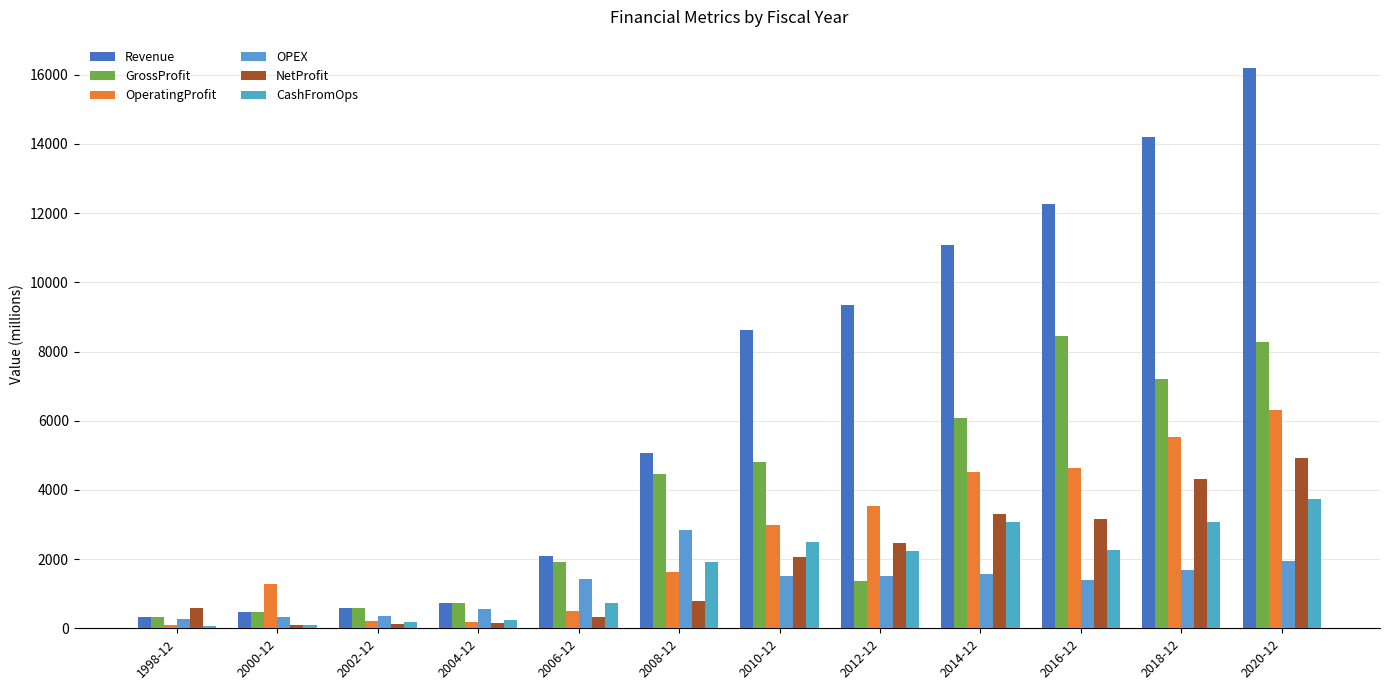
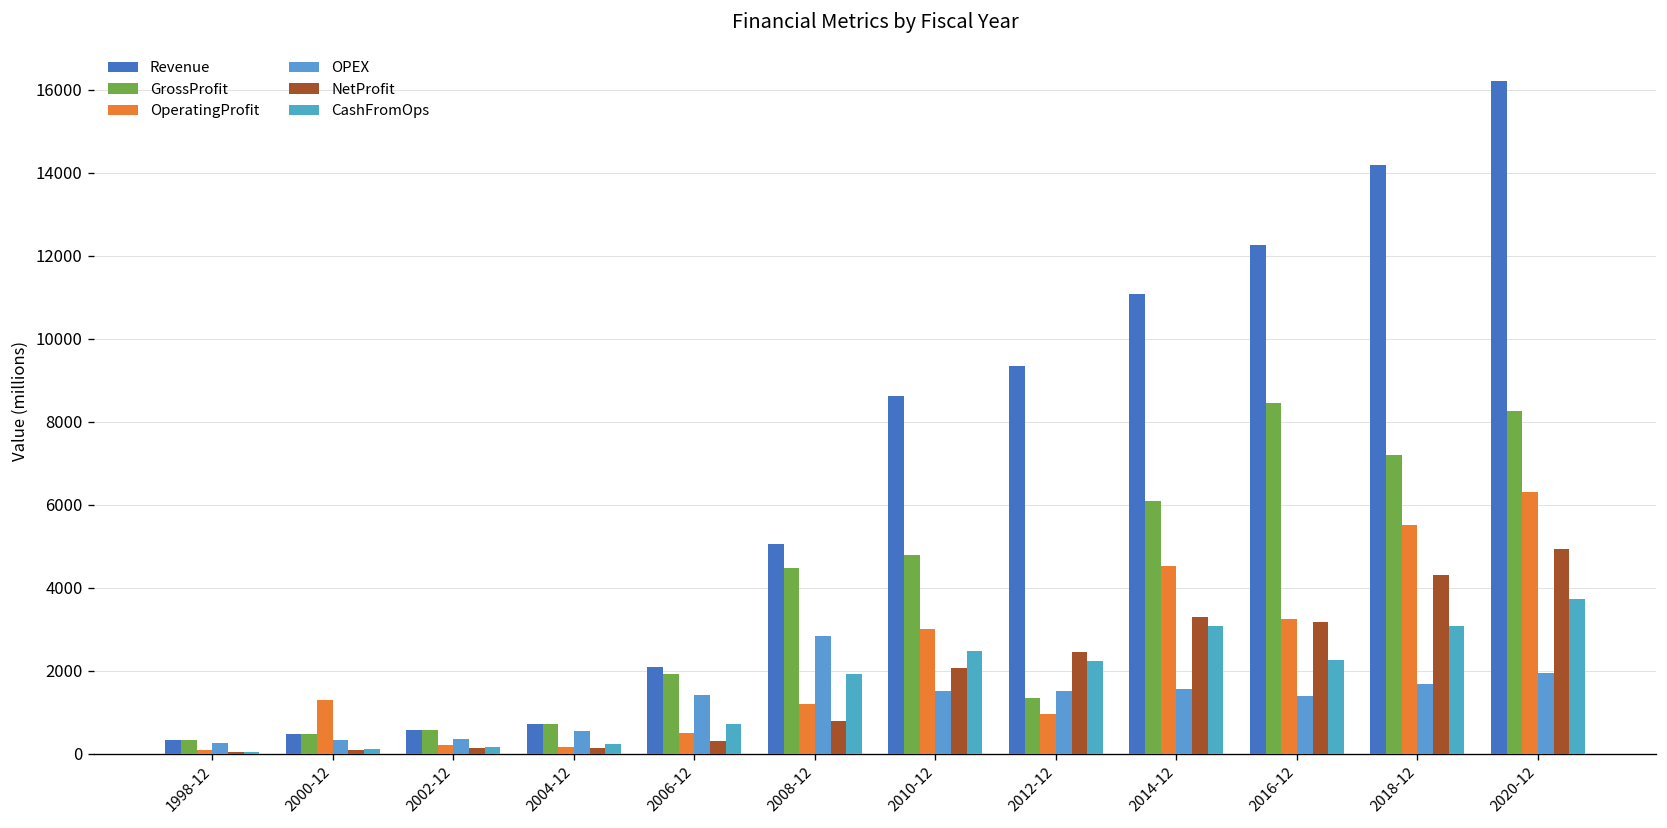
  {
    "GrossProfit": {
      "1998-12": 300,
      "2000-12": 500,
      "2002-12": 600,
      "2004-12": 700,
      "2006-12": 1900,
      "2008-12": 4500,
      "2010-12": 4800,
      "2012-12": 1400,
      "2014-12": 6100,
      "2016-12": 8400,
      "2018-12": 7200,
      "2020-12": 8300
    },
    "OperatingProfit": {
      "1998-12": 100,
      "2000-12": 1300,
      "2002-12": 200,
      "2004-12": 200,
      "2006-12": 500,
-     "2008-12": 1600,
+     "2008-12": 1200,
      "2010-12": 3000,
-     "2012-12": 3500,
+     "2012-12": 1000,
      "2014-12": 4500,
-     "2016-12": 4600,
+     "2016-12": 3300,
      "2018-12": 5500,
      "2020-12": 6300
    },
    "NetProfit": {
-     "1998-12": 600,
+     "1998-12": 0,
      "2000-12": 100,
      "2002-12": 100,
      "2004-12": 100,
      "2006-12": 300,
      "2008-12": 800,
      "2010-12": 2100,
      "2012-12": 2500,
      "2014-12": 3300,
      "2016-12": 3200,
      "2018-12": 4300,
      "2020-12": 4900
    }
  }
